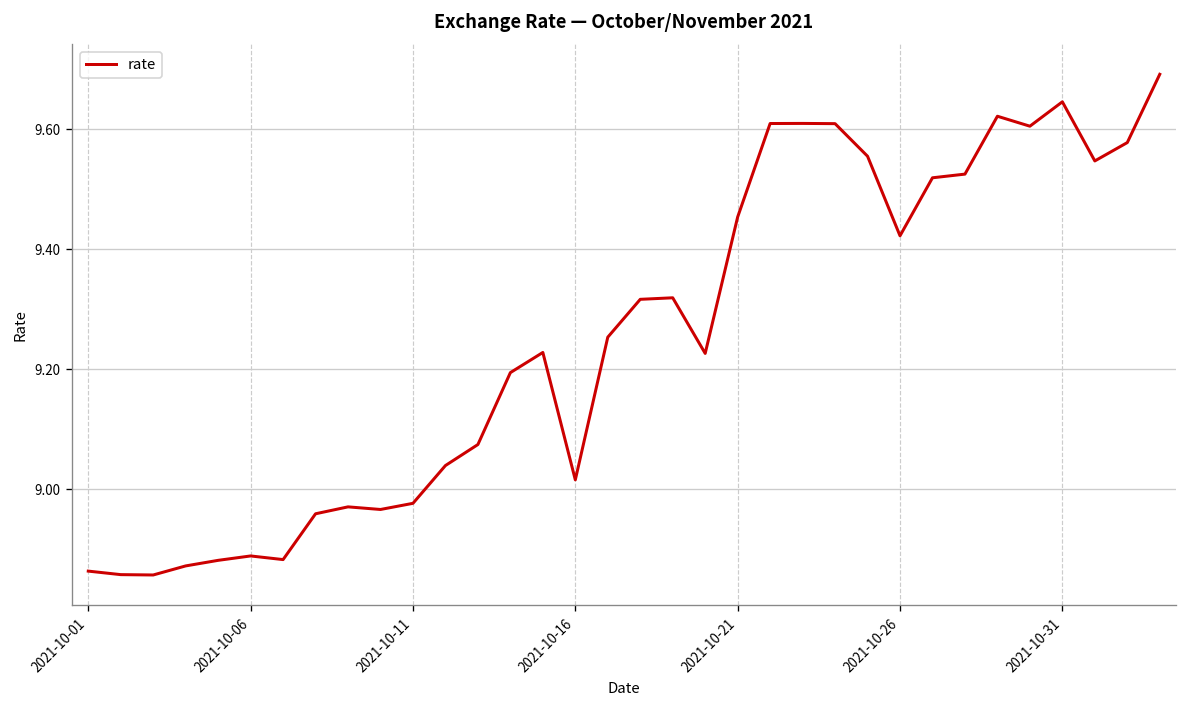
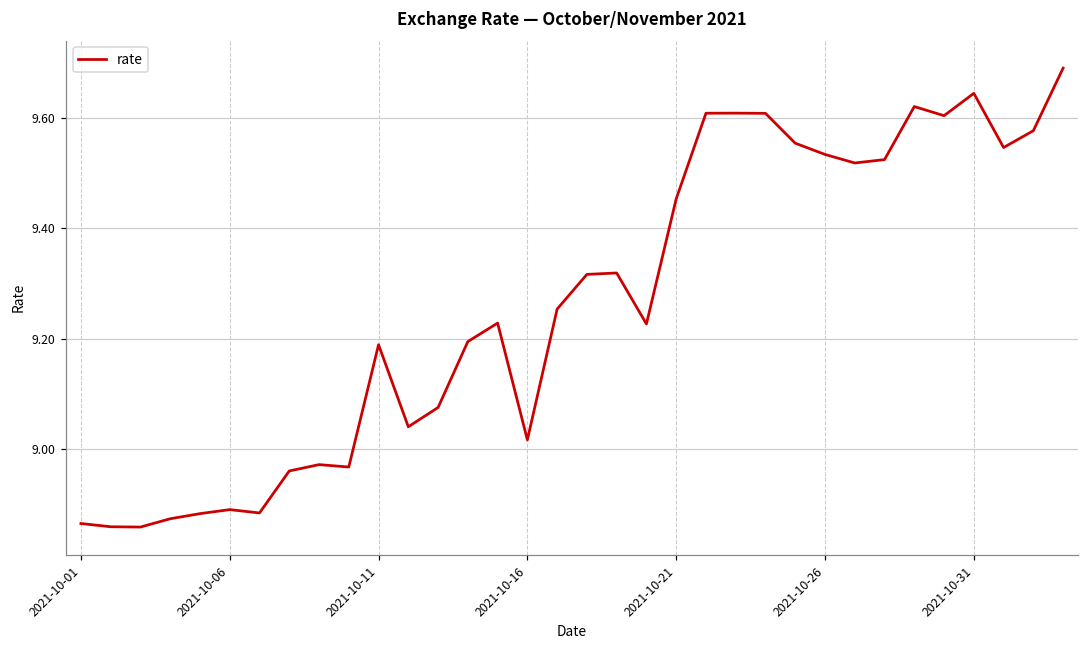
  {
    "2021-10-01": 8.86,
    "2021-10-06": 8.89,
-   "2021-10-11": 8.98,
+   "2021-10-11": 9.19,
    "2021-10-16": 9.02,
    "2021-10-21": 9.45,
-   "2021-10-26": 9.42,
+   "2021-10-26": 9.53,
    "2021-10-31": 9.65
  }
